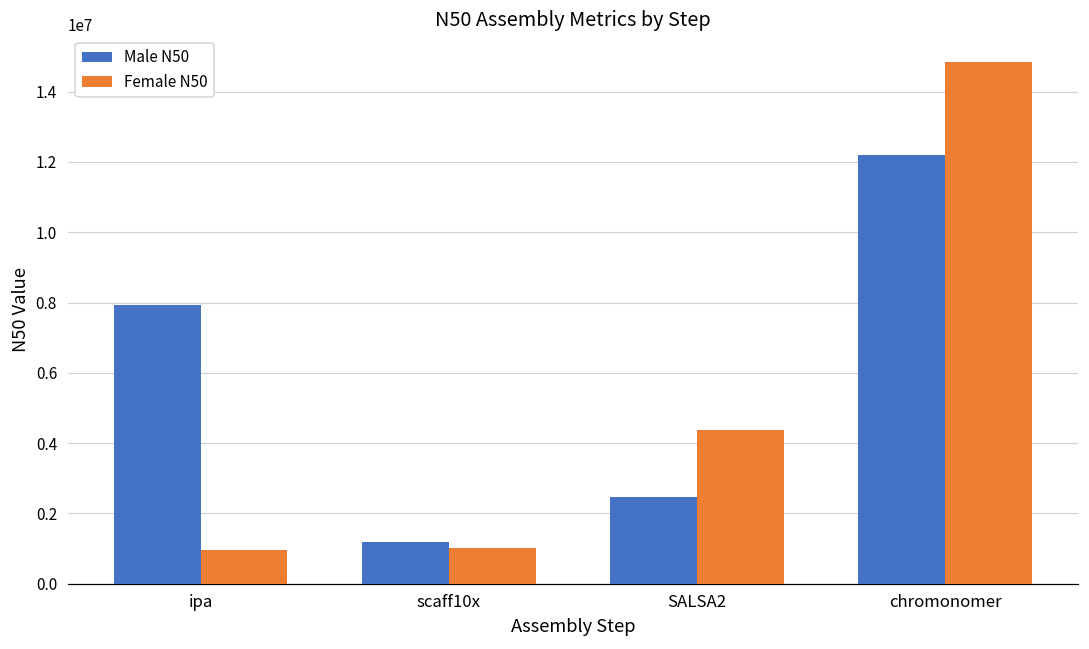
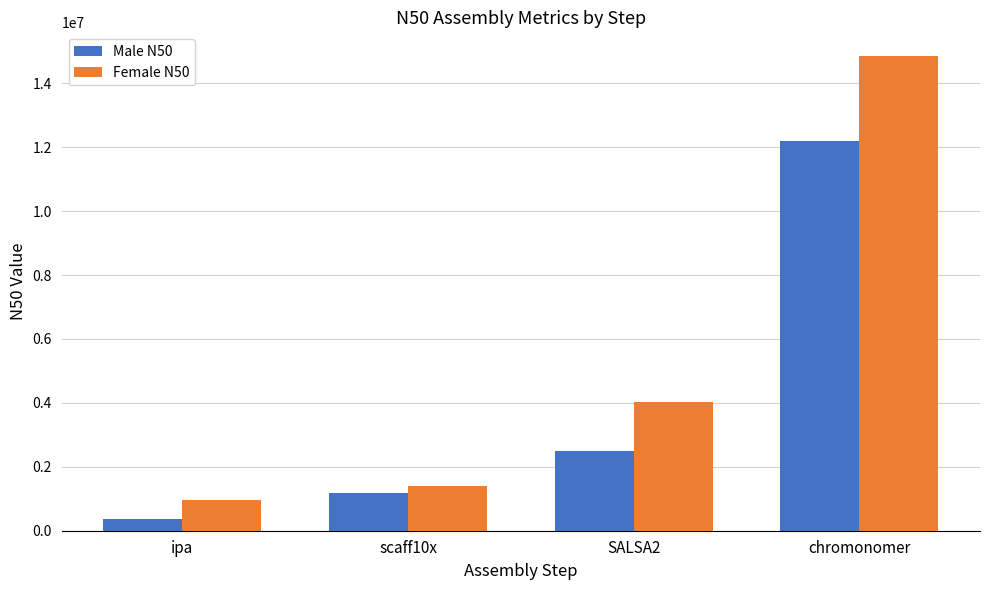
  {
    "Male N50": {
-     "ipa": 7900000,
+     "ipa": 400000,
      "scaff10x": 1200000,
      "SALSA2": 2500000,
      "chromonomer": 12200000
    },
    "Female N50": {
      "ipa": 1000000,
-     "scaff10x": 1000000,
-     "SALSA2": 4400000,
+     "scaff10x": 1400000,
+     "SALSA2": 4000000,
      "chromonomer": 14900000
    }
  }
